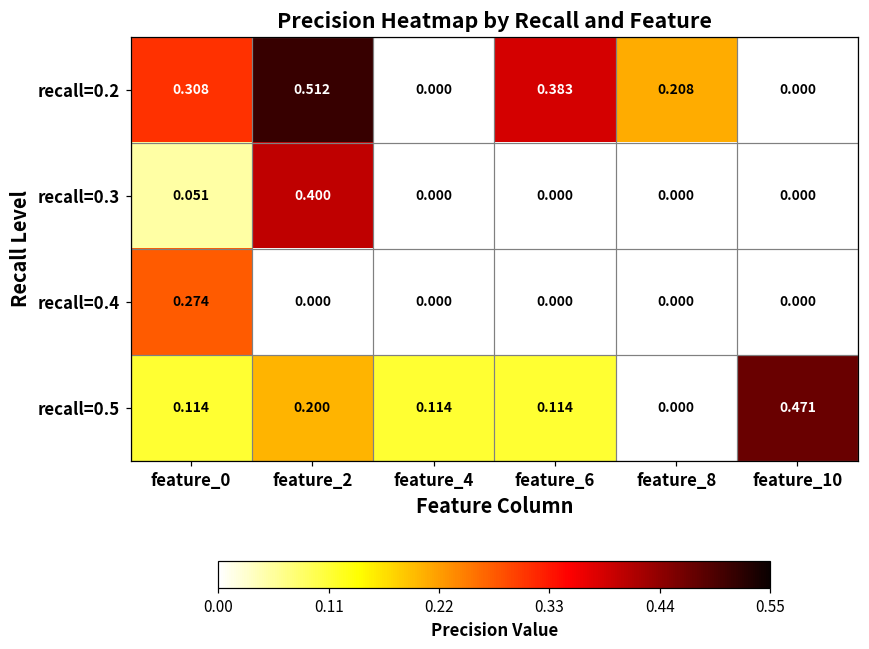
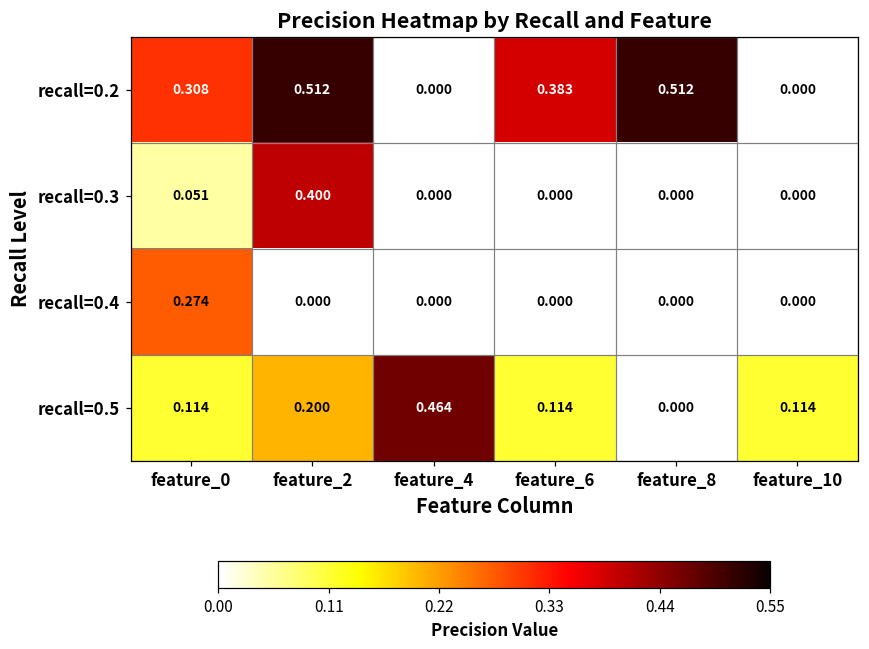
  {
    "recall=0.2": {
      "feature_0": 0.308,
      "feature_2": 0.512,
      "feature_4": 0.000,
      "feature_6": 0.383,
-     "feature_8": 0.208,
+     "feature_8": 0.512,
      "feature_10": 0.000
    },
    "recall=0.3": {
      "feature_0": 0.051,
      "feature_2": 0.400,
      "feature_4": 0.000,
      "feature_6": 0.000,
      "feature_8": 0.000,
      "feature_10": 0.000
    },
    "recall=0.4": {
      "feature_0": 0.274,
      "feature_2": 0.000,
      "feature_4": 0.000,
      "feature_6": 0.000,
      "feature_8": 0.000,
      "feature_10": 0.000
    },
    "recall=0.5": {
      "feature_0": 0.114,
      "feature_2": 0.200,
-     "feature_4": 0.114,
+     "feature_4": 0.464,
      "feature_6": 0.114,
      "feature_8": 0.000,
-     "feature_10": 0.471
+     "feature_10": 0.114
    }
  }
